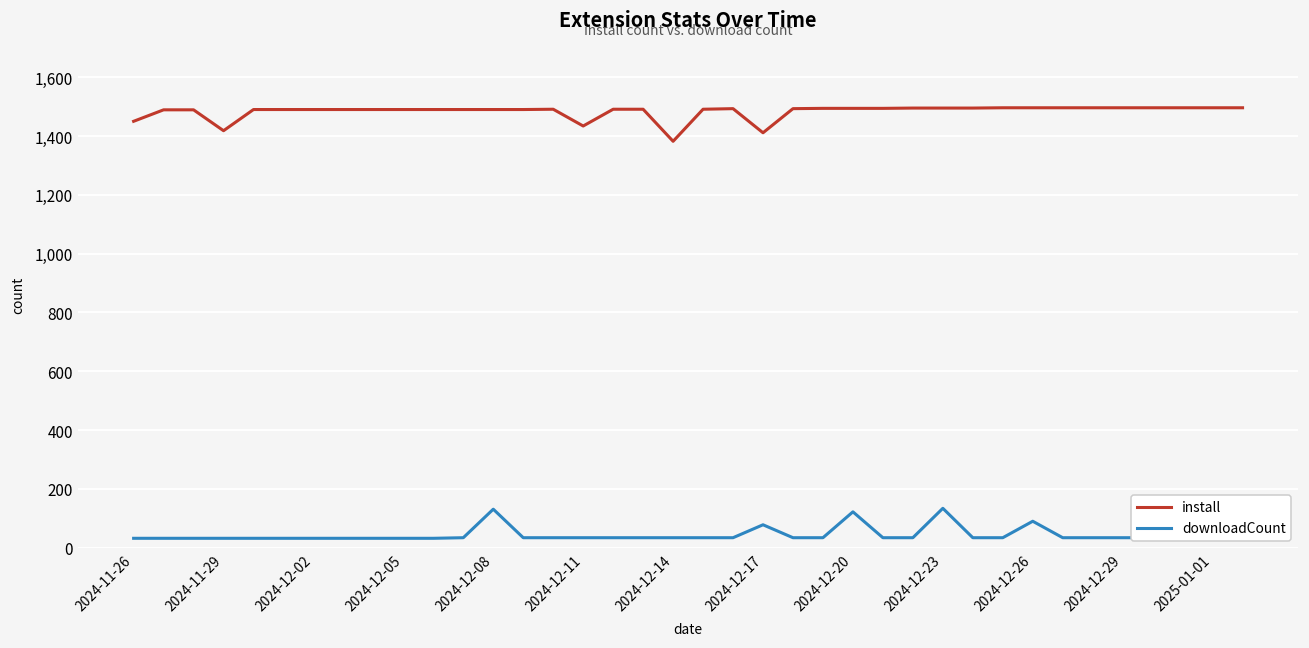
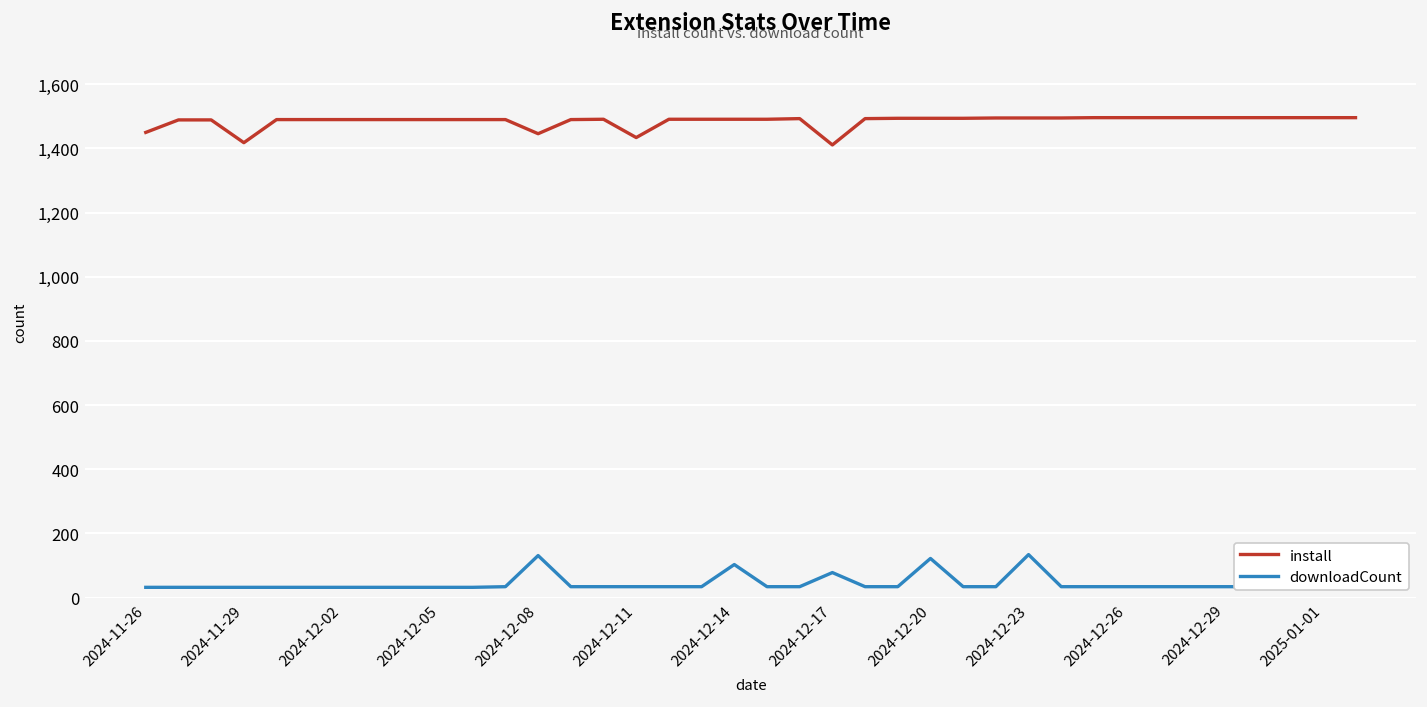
  {
    "install": {
      "2024-11-26": "1,450",
      "2024-11-29": "1,420",
      "2024-12-02": "1,490",
      "2024-12-05": "1,490",
-     "2024-12-08": "1,490",
+     "2024-12-08": "1,450",
      "2024-12-11": "1,430",
-     "2024-12-14": "1,380",
+     "2024-12-14": "1,490",
      "2024-12-17": "1,410",
      "2024-12-20": "1,490",
      "2024-12-23": "1,500",
      "2024-12-26": "1,500",
      "2024-12-29": "1,500",
      "2025-01-01": "1,500"
    },
    "downloadCount": {
      "2024-11-26": "30",
      "2024-11-29": "30",
      "2024-12-02": "30",
      "2024-12-05": "30",
      "2024-12-08": "130",
      "2024-12-11": "30",
-     "2024-12-14": "30",
+     "2024-12-14": "100",
      "2024-12-17": "80",
      "2024-12-20": "120",
      "2024-12-23": "130",
-     "2024-12-26": "90",
+     "2024-12-26": "30",
      "2024-12-29": "30"
    }
  }
